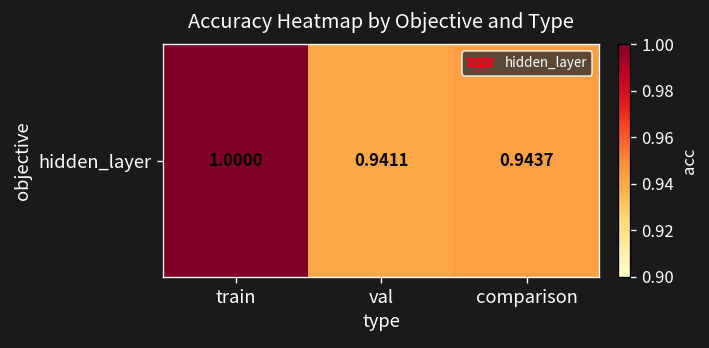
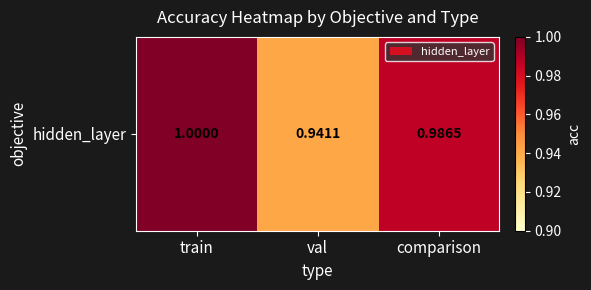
  {
    "hidden_layer": {
      "train": 1.0000,
      "val": 0.9411,
-     "comparison": 0.9437
+     "comparison": 0.9865
    }
  }
